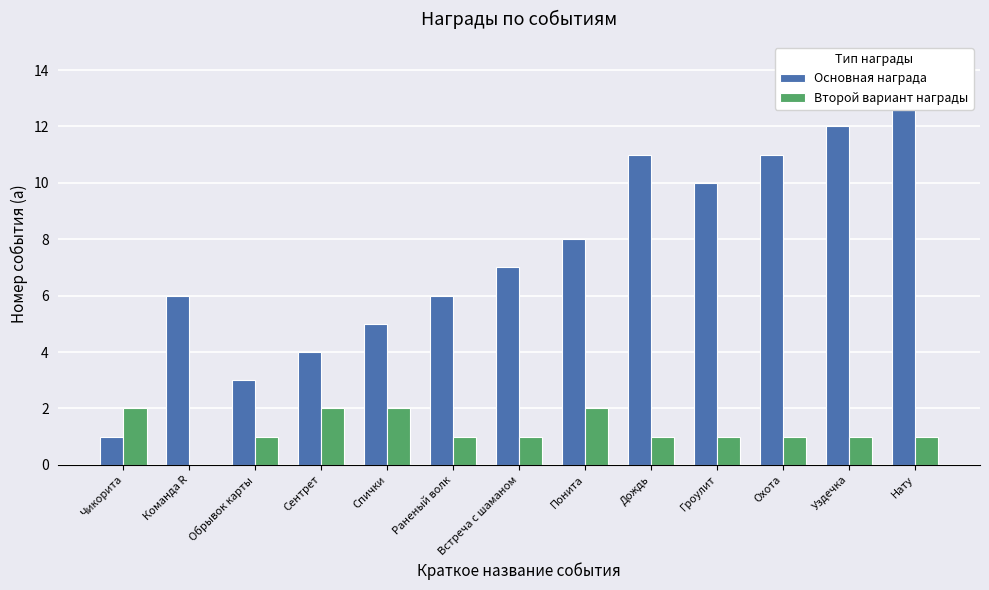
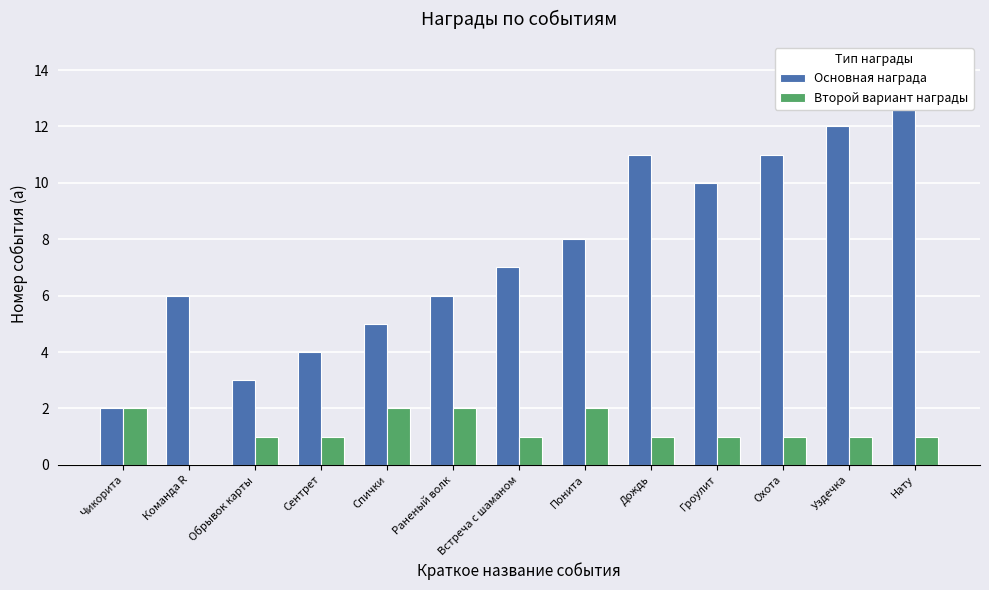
  {
    "Основная награда": {
-     "Чикорита": 1,
+     "Чикорита": 2,
      "Команда R": 6,
      "Обрывок карты": 3,
      "Сентрет": 4,
      "Спички": 5,
      "Раненый волк": 6,
      "Встреча с шаманом": 7,
      "Понита": 8,
      "Дождь": 11,
      "Гроулит": 10,
      "Охота": 11,
      "Уздечка": 12
    },
    "Второй вариант награды": {
      "Чикорита": 2,
      "Команда R": 0,
      "Обрывок карты": 1,
-     "Сентрет": 2,
+     "Сентрет": 1,
      "Спички": 2,
-     "Раненый волк": 1,
+     "Раненый волк": 2,
      "Встреча с шаманом": 1,
      "Понита": 2,
      "Дождь": 1,
      "Гроулит": 1,
      "Охота": 1,
      "Уздечка": 1,
      "Нату": 1
    }
  }
